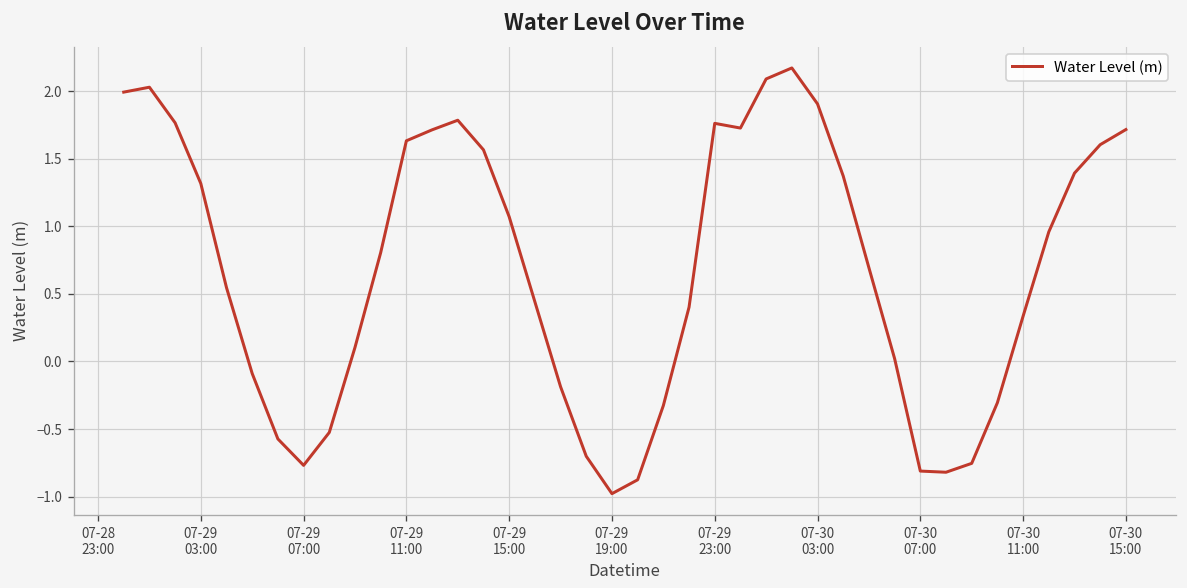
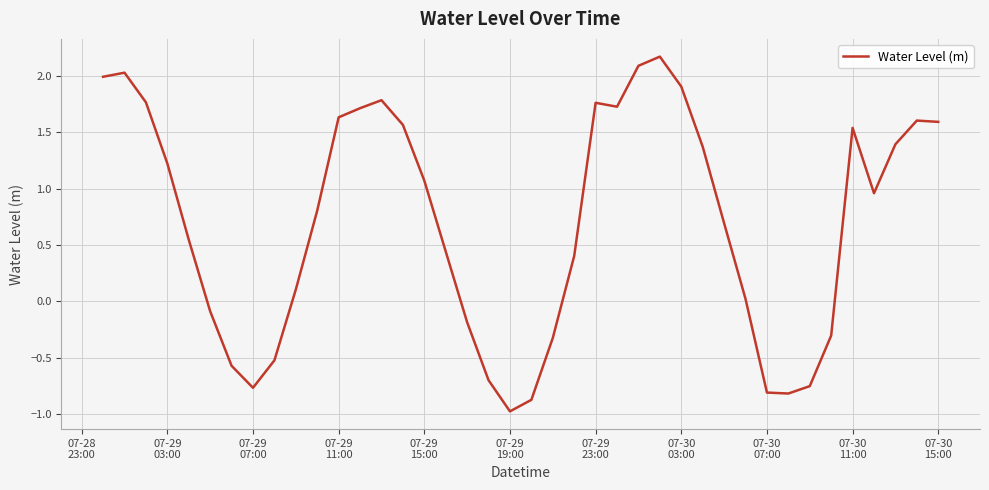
  {
-   "07-29 03:00": 1.32,
+   "07-29 03:00": 1.22,
    "07-29 07:00": -0.77,
    "07-29 11:00": 1.63,
    "07-29 15:00": 1.07,
    "07-29 19:00": -0.98,
    "07-29 23:00": 1.76,
    "07-30 03:00": 1.91,
    "07-30 07:00": -0.81,
-   "07-30 11:00": 0.34,
-   "07-30 15:00": 1.72
+   "07-30 11:00": 1.54,
+   "07-30 15:00": 1.59
  }
